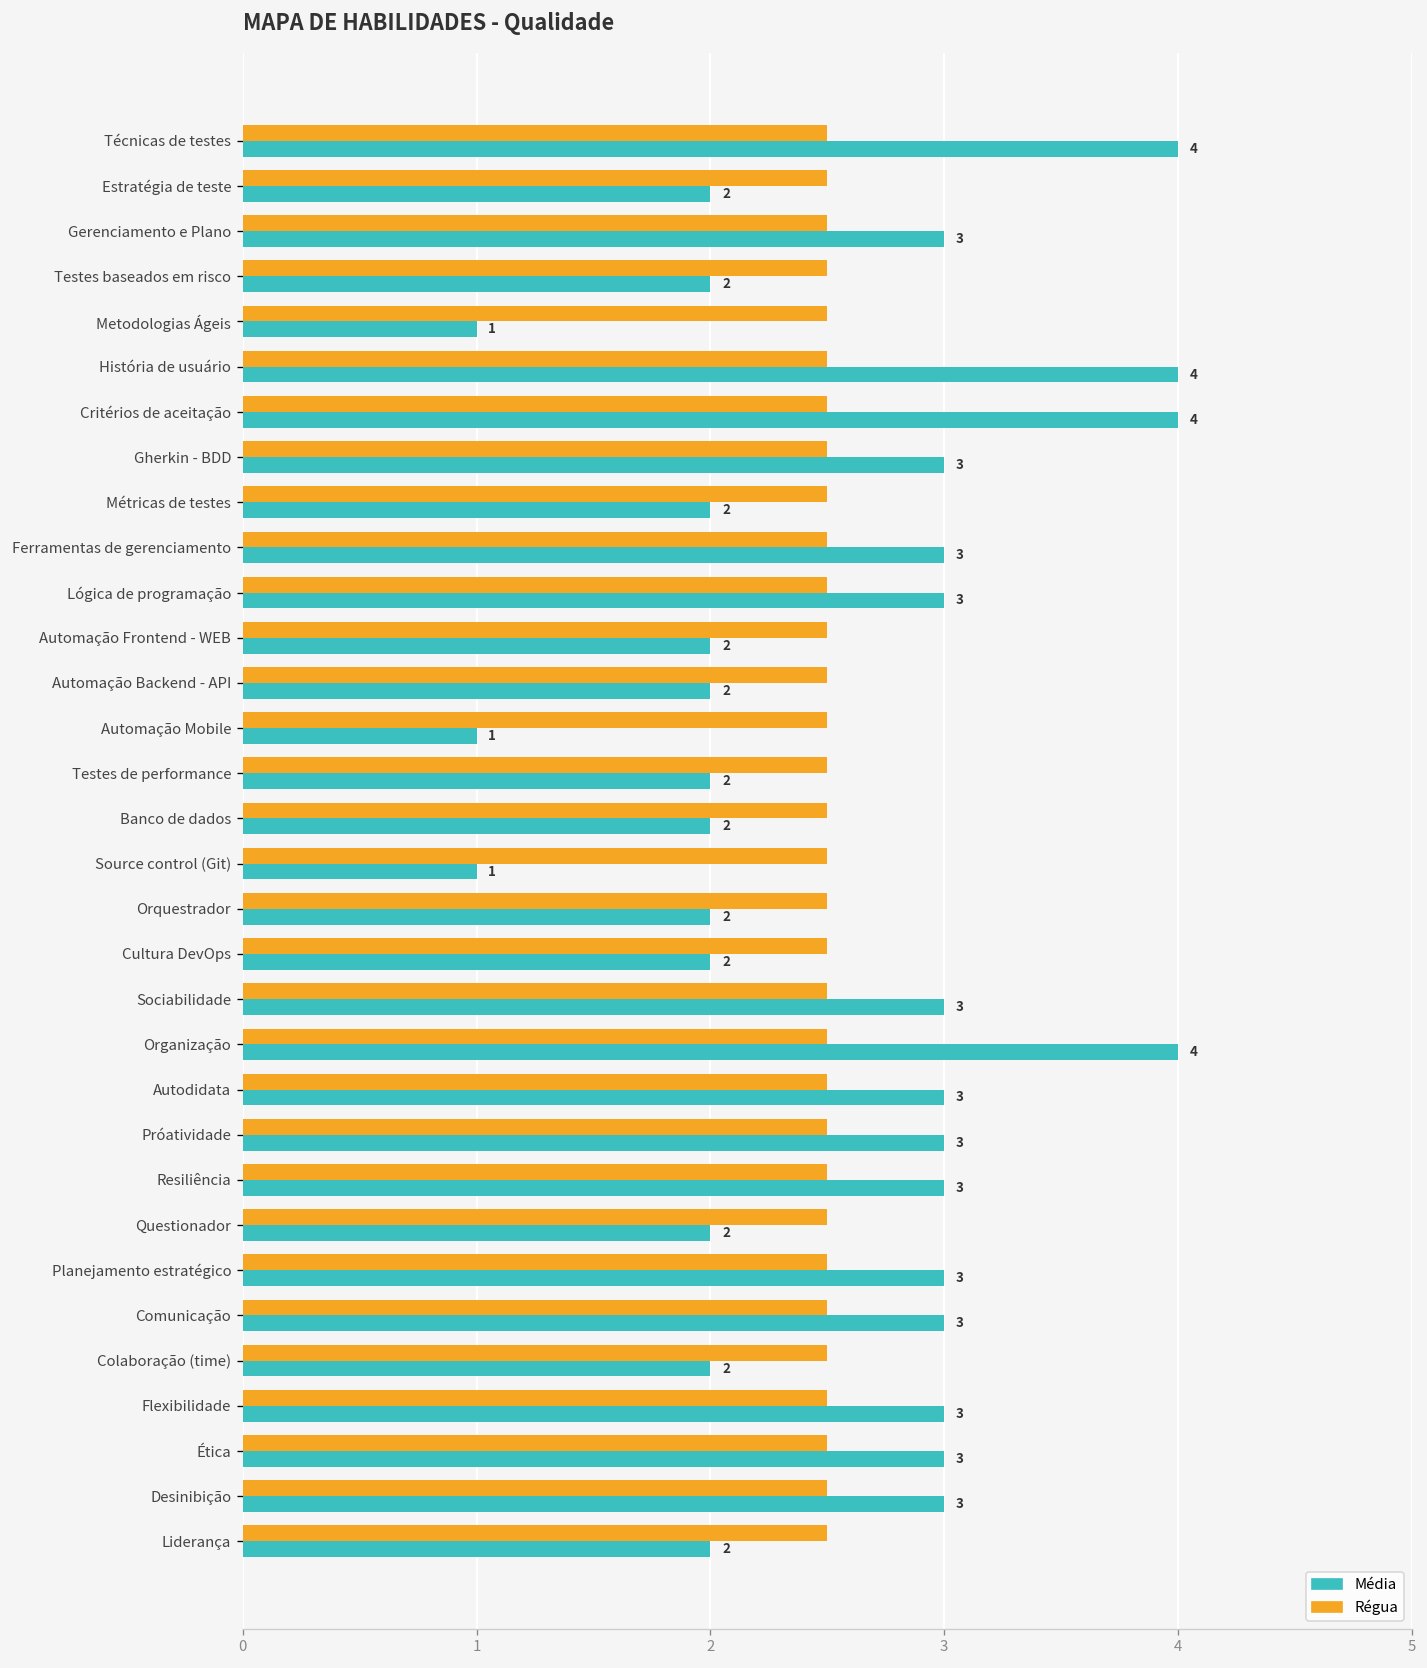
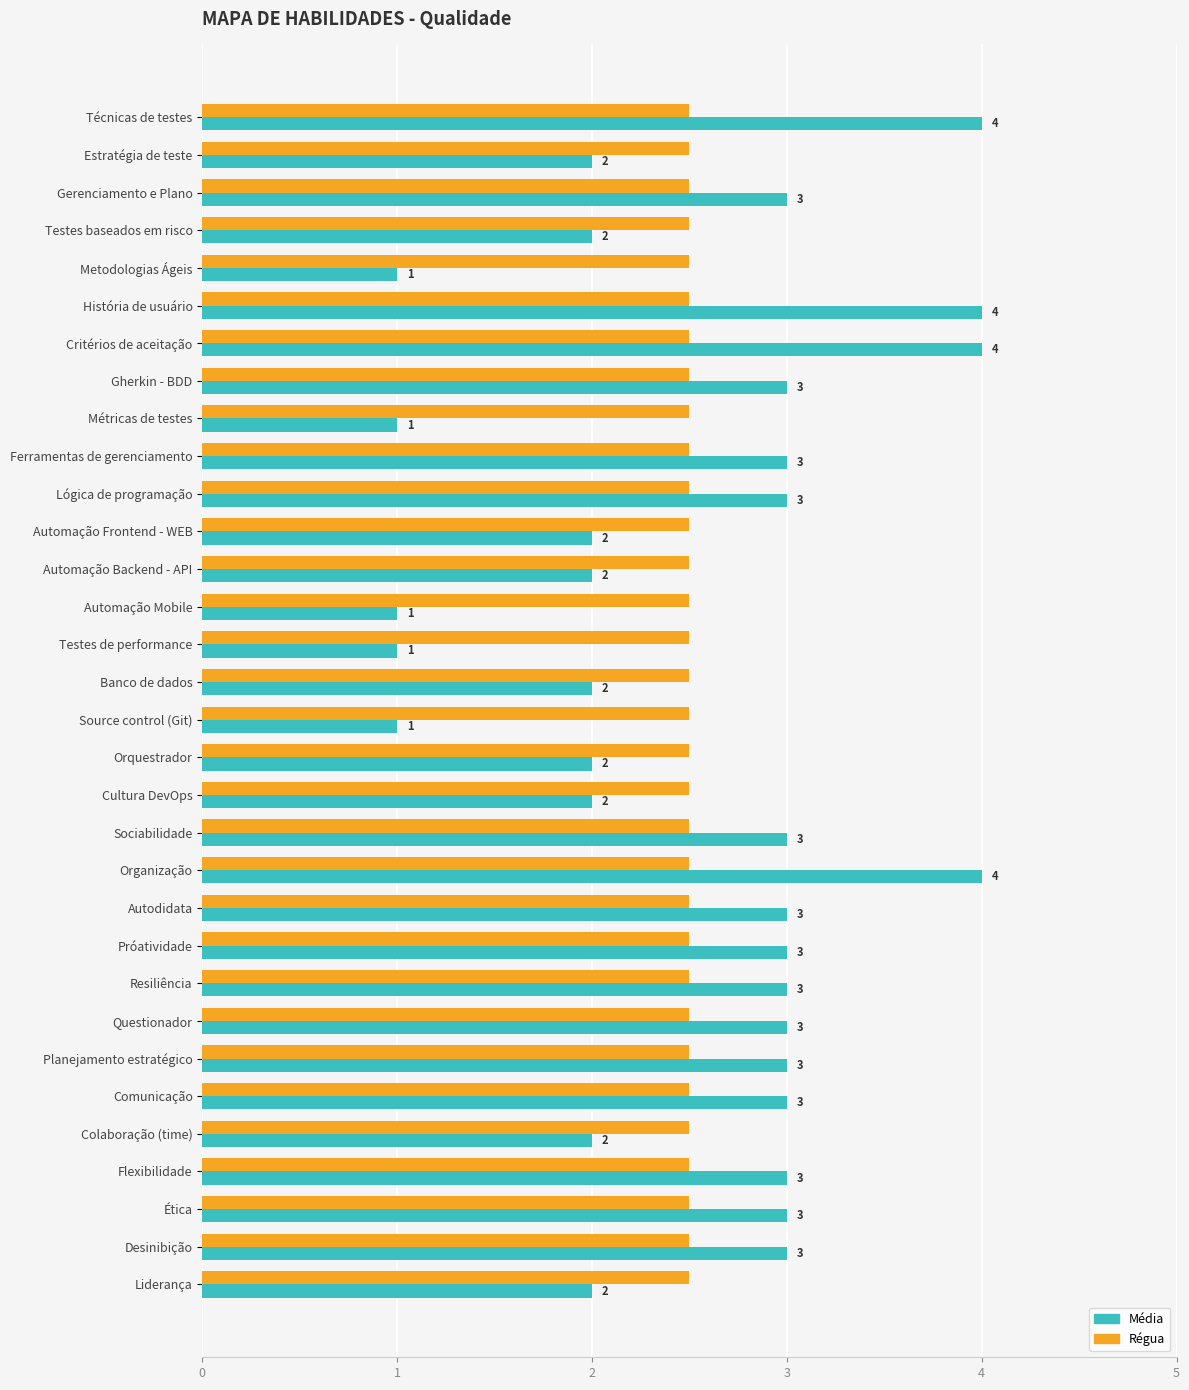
  {
    "Média": {
      "Técnicas de testes": 4,
      "Estratégia de teste": 2,
      "Gerenciamento e Plano": 3,
      "Testes baseados em risco": 2,
      "Metodologias Ágeis": 1,
      "História de usuário": 4,
      "Critérios de aceitação": 4,
      "Gherkin - BDD": 3,
-     "Métricas de testes": 2,
+     "Métricas de testes": 1,
      "Ferramentas de gerenciamento": 3,
      "Lógica de programação": 3,
      "Automação Frontend - WEB": 2,
      "Automação Backend - API": 2,
      "Automação Mobile": 1,
-     "Testes de performance": 2,
+     "Testes de performance": 1,
      "Banco de dados": 2,
      "Source control (Git)": 1,
      "Orquestrador": 2,
      "Cultura DevOps": 2,
      "Sociabilidade": 3,
      "Organização": 4,
      "Autodidata": 3,
      "Próatividade": 3,
      "Resiliência": 3,
-     "Questionador": 2,
+     "Questionador": 3,
      "Planejamento estratégico": 3,
      "Comunicação": 3,
      "Colaboração (time)": 2,
      "Flexibilidade": 3,
      "Ética": 3,
      "Desinibição": 3,
      "Liderança": 2
    },
    "Régua": {
      "Técnicas de testes": 2.50,
      "Estratégia de teste": 2.50,
      "Gerenciamento e Plano": 2.50,
      "Testes baseados em risco": 2.50,
      "Metodologias Ágeis": 2.50,
      "História de usuário": 2.50,
      "Critérios de aceitação": 2.50,
      "Gherkin - BDD": 2.50,
      "Métricas de testes": 2.50,
      "Ferramentas de gerenciamento": 2.50,
      "Lógica de programação": 2.50,
      "Automação Frontend - WEB": 2.50,
      "Automação Backend - API": 2.50,
      "Automação Mobile": 2.50,
      "Testes de performance": 2.50,
      "Banco de dados": 2.50,
      "Source control (Git)": 2.50,
      "Orquestrador": 2.50,
      "Cultura DevOps": 2.50,
      "Sociabilidade": 2.50,
      "Organização": 2.50,
      "Autodidata": 2.50,
      "Próatividade": 2.50,
      "Resiliência": 2.50,
      "Questionador": 2.50,
      "Planejamento estratégico": 2.50,
      "Comunicação": 2.50,
      "Colaboração (time)": 2.50,
      "Flexibilidade": 2.50,
      "Ética": 2.50,
      "Desinibição": 2.50,
      "Liderança": 2.50
    }
  }
